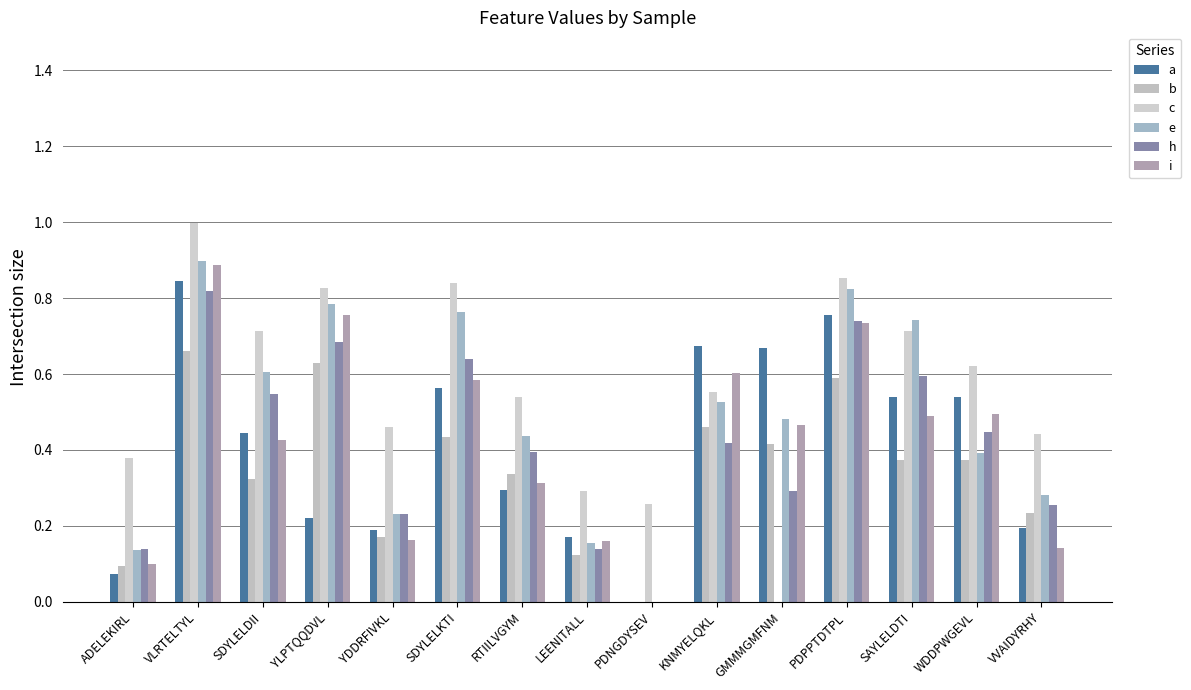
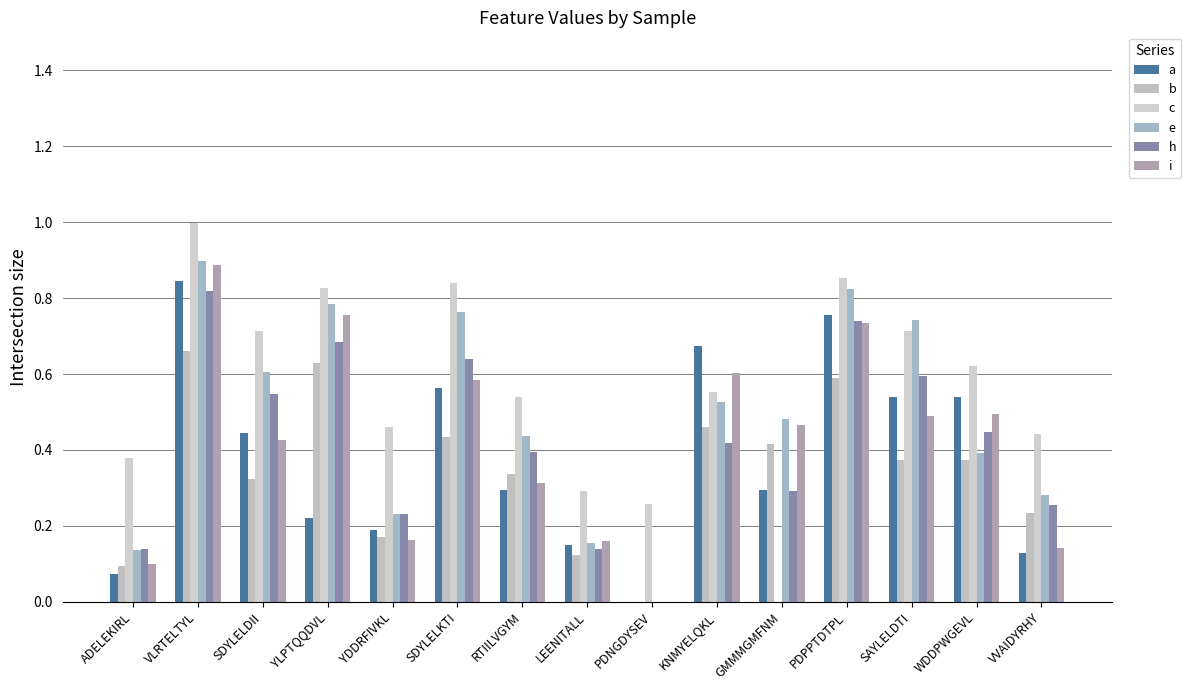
  {
    "a": {
      "ADELEKIRL": 0.07,
      "VLRTELTYL": 0.85,
      "SDYLELDII": 0.44,
      "YLPTQQDVL": 0.22,
      "YDDRFIVKL": 0.19,
      "SDYLELKTI": 0.56,
      "RTIILVGYM": 0.29,
-     "LEENITALL": 0.17,
+     "LEENITALL": 0.15,
      "PDNGDYSEV": 0.00,
      "KNMYELQKL": 0.67,
-     "GMMMGMFNM": 0.67,
+     "GMMMGMFNM": 0.30,
      "PDPPTDTPL": 0.75,
      "SAYLELDTI": 0.54,
      "WDDPWGEVL": 0.54,
-     "VVAIDYRHY": 0.19
+     "VVAIDYRHY": 0.13
    }
  }
